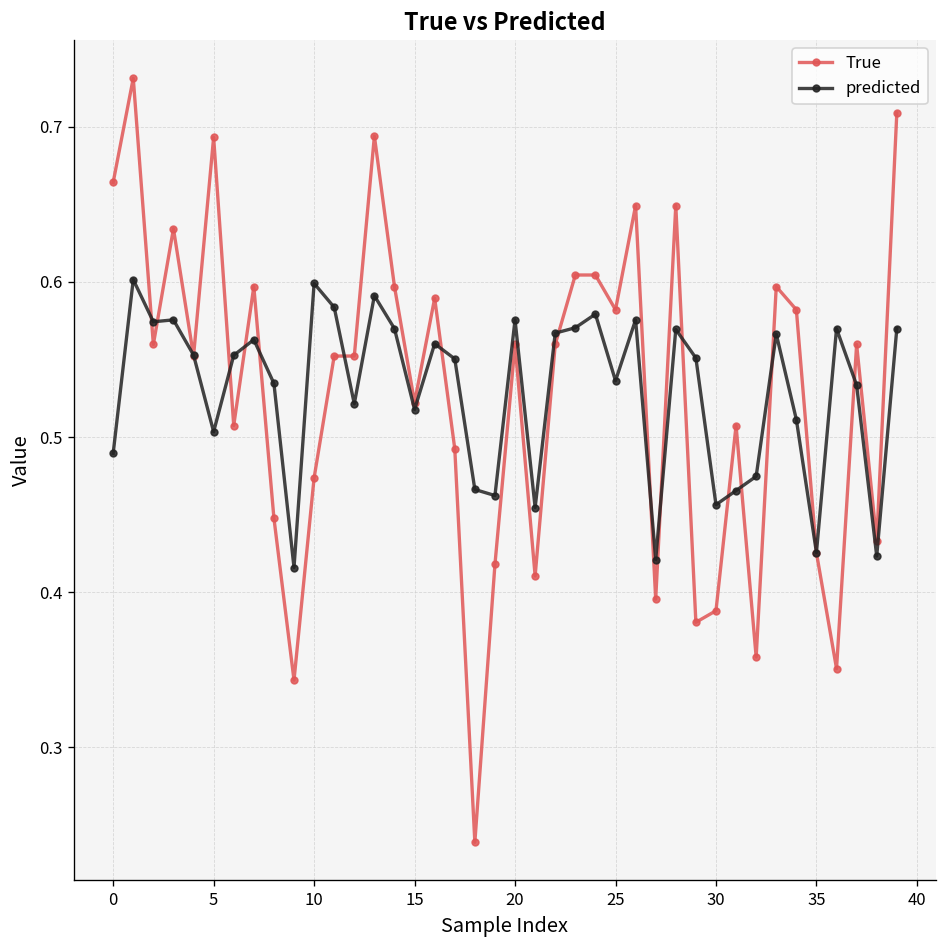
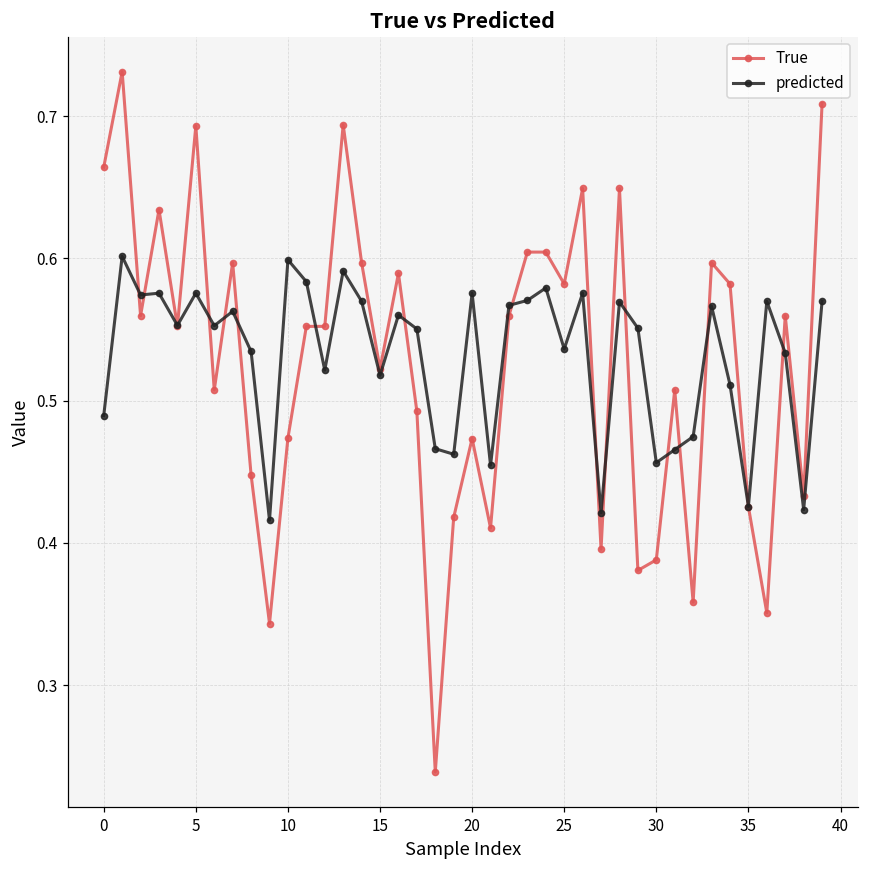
  {
    "True": {
      "0": 0.664,
      "5": 0.693,
      "10": 0.474,
      "15": 0.522,
-     "20": 0.560,
+     "20": 0.473,
      "25": 0.582,
      "30": 0.388
    },
    "predicted": {
      "0": 0.490,
-     "5": 0.503,
+     "5": 0.576,
      "10": 0.599,
      "15": 0.518,
      "20": 0.576,
      "25": 0.536,
      "30": 0.456
    }
  }
